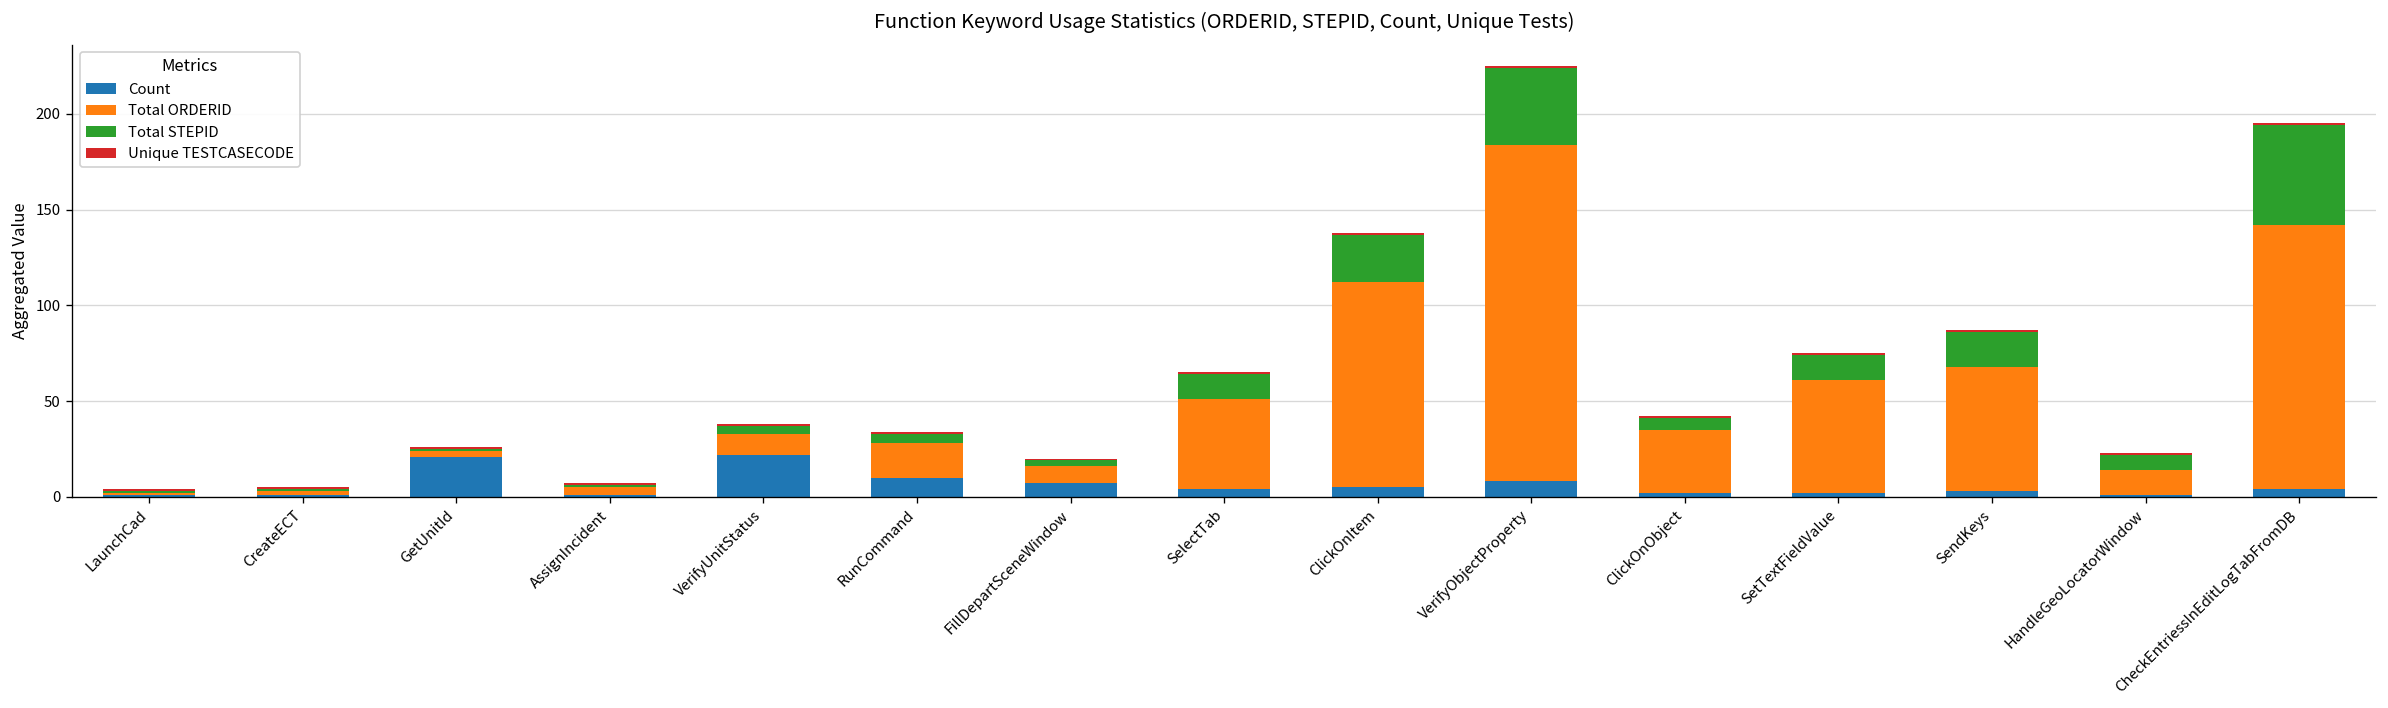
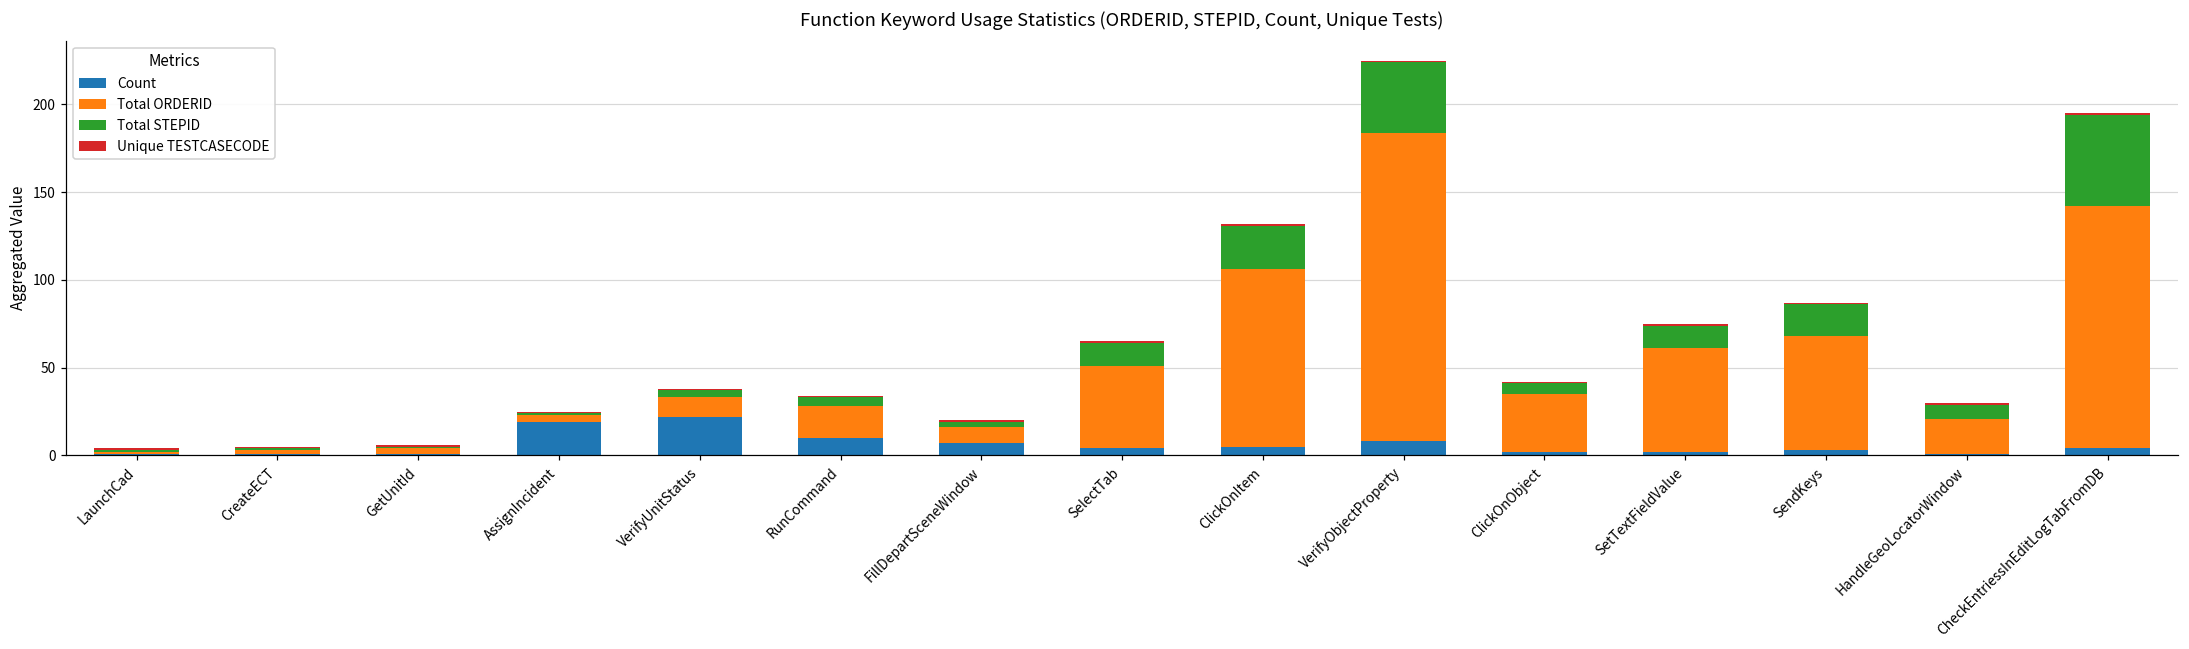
  {
    "Count": {
-     "GetUnitId": 21,
-     "AssignIncident": 1,
+     "GetUnitId": 1,
+     "AssignIncident": 19,
      "VerifyUnitStatus": 22,
      "RunCommand": 10,
      "FillDepartSceneWindow": 7,
      "SelectTab": 4,
      "ClickOnItem": 5,
      "VerifyObjectProperty": 8,
      "ClickOnObject": 2,
      "SetTextFieldValue": 2,
      "SendKeys": 3,
      "CheckEntriessInEditLogTabFromDB": 4
    },
    "Total ORDERID": {
      "CreateECT": 2,
      "GetUnitId": 3,
      "AssignIncident": 4,
      "VerifyUnitStatus": 11,
      "RunCommand": 18,
      "FillDepartSceneWindow": 9,
      "SelectTab": 47,
-     "ClickOnItem": 107,
+     "ClickOnItem": 101,
      "VerifyObjectProperty": 176,
      "ClickOnObject": 33,
      "SetTextFieldValue": 59,
      "SendKeys": 65,
-     "HandleGeoLocatorWindow": 13,
+     "HandleGeoLocatorWindow": 20,
      "CheckEntriessInEditLogTabFromDB": 138
    },
    "Total STEPID": {
      "VerifyUnitStatus": 4,
      "RunCommand": 5,
      "FillDepartSceneWindow": 3,
      "SelectTab": 13,
      "ClickOnItem": 25,
      "VerifyObjectProperty": 40,
      "ClickOnObject": 6,
      "SetTextFieldValue": 13,
      "SendKeys": 18,
      "HandleGeoLocatorWindow": 8,
      "CheckEntriessInEditLogTabFromDB": 52
    }
  }
